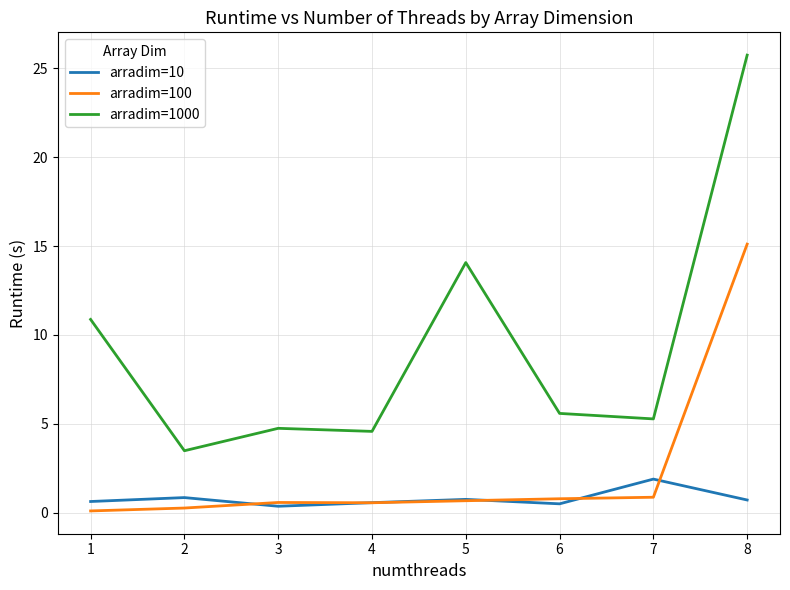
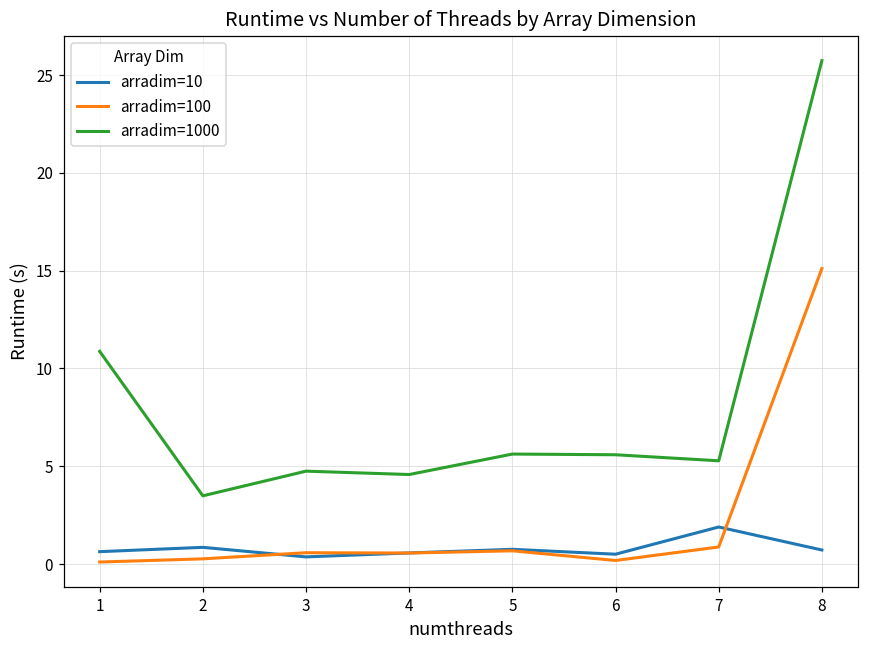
  {
    "arradim=10": {
      "1": 0.6,
      "2": 0.9,
      "3": 0.4,
      "6": 0.5,
      "7": 1.9,
      "8": 0.7
    },
    "arradim=100": {
      "1": 0.1,
      "2": 0.3,
      "3": 0.6,
-     "6": 0.8,
+     "6": 0.2,
      "7": 0.9,
      "8": 15.1
    },
    "arradim=1000": {
      "1": 10.9,
      "2": 3.5,
      "3": 4.7,
      "4": 4.6,
-     "5": 14.1,
+     "5": 5.6,
      "6": 5.6,
      "7": 5.3,
      "8": 25.7
    }
  }
